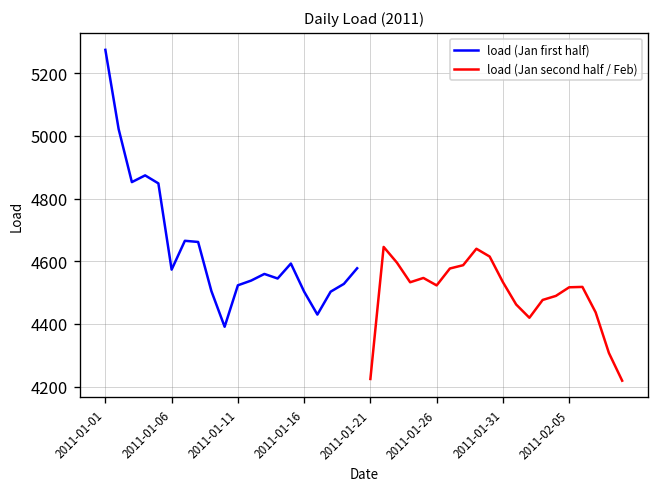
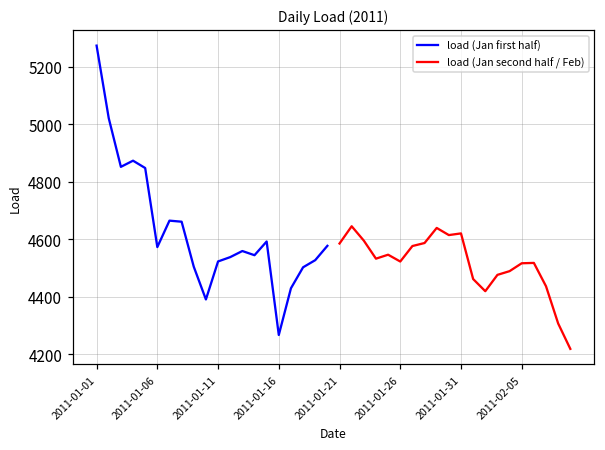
  {
    "load (Jan first half)": {
      "2011-01-01": 5270,
      "2011-01-06": 4570,
      "2011-01-11": 4520,
-     "2011-01-16": 4500
+     "2011-01-16": 4270
    },
    "load (Jan second half / Feb)": {
-     "2011-01-21": 4220,
+     "2011-01-21": 4590,
      "2011-01-26": 4520,
-     "2011-01-31": 4530,
+     "2011-01-31": 4620,
      "2011-02-05": 4520
    }
  }
